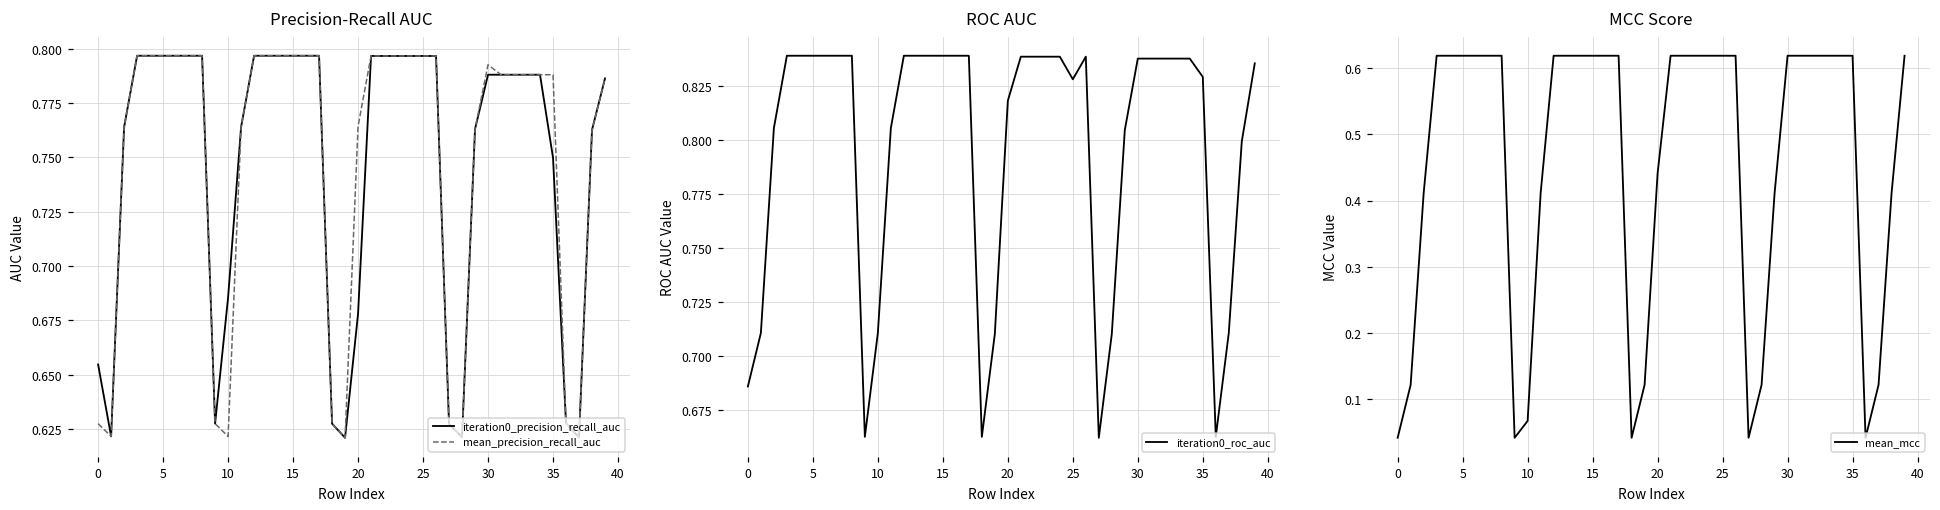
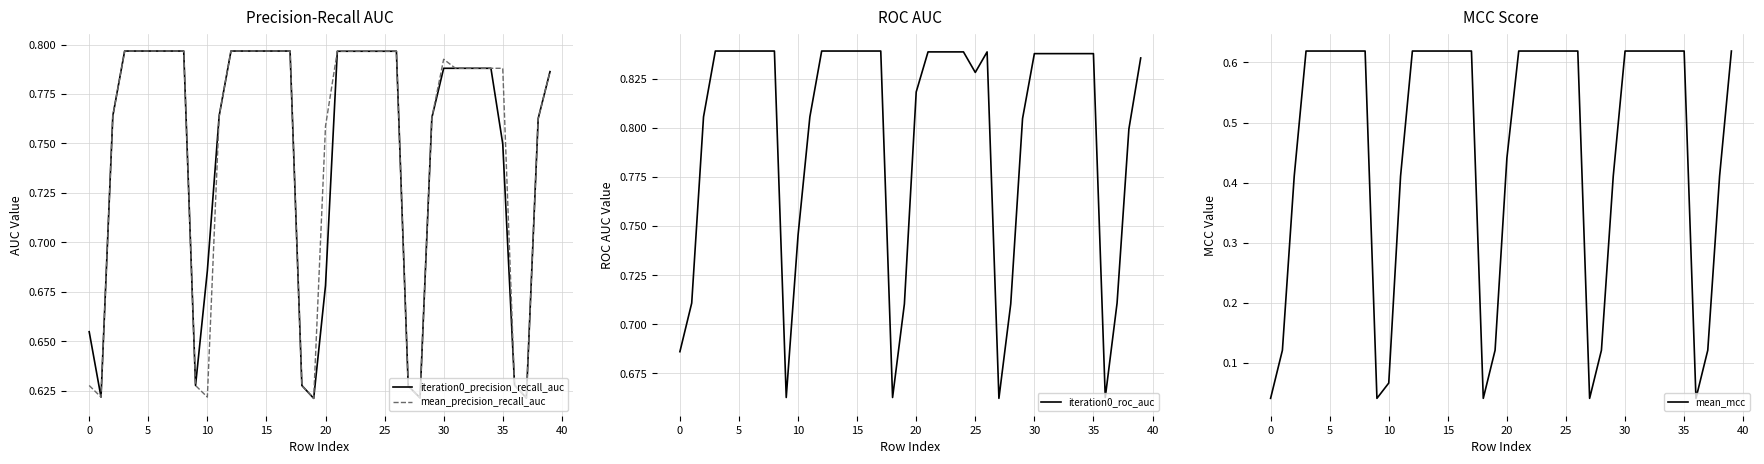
  {
    "Precision-Recall AUC": {
      "iteration0_precision_recall_auc": {
        "0": 0.655,
        "10": 0.686,
        "20": 0.678,
        "30": 0.788,
        "35": 0.750
      },
      "mean_precision_recall_auc": {
        "0": 0.628,
        "10": 0.622,
-       "20": 0.764,
+       "20": 0.759,
        "30": 0.793,
        "35": 0.788
      }
    },
    "ROC AUC": {
      "0": 0.686,
      "5": 0.839,
-     "10": 0.711,
+     "10": 0.745,
      "15": 0.839,
      "20": 0.818,
      "25": 0.828,
      "30": 0.838,
-     "35": 0.829
+     "35": 0.838
    },
    "MCC Score": {
      "0": 0.04,
      "5": 0.62,
      "10": 0.07,
      "15": 0.62,
      "20": 0.44,
      "25": 0.62,
      "30": 0.62,
      "35": 0.62
    }
  }
